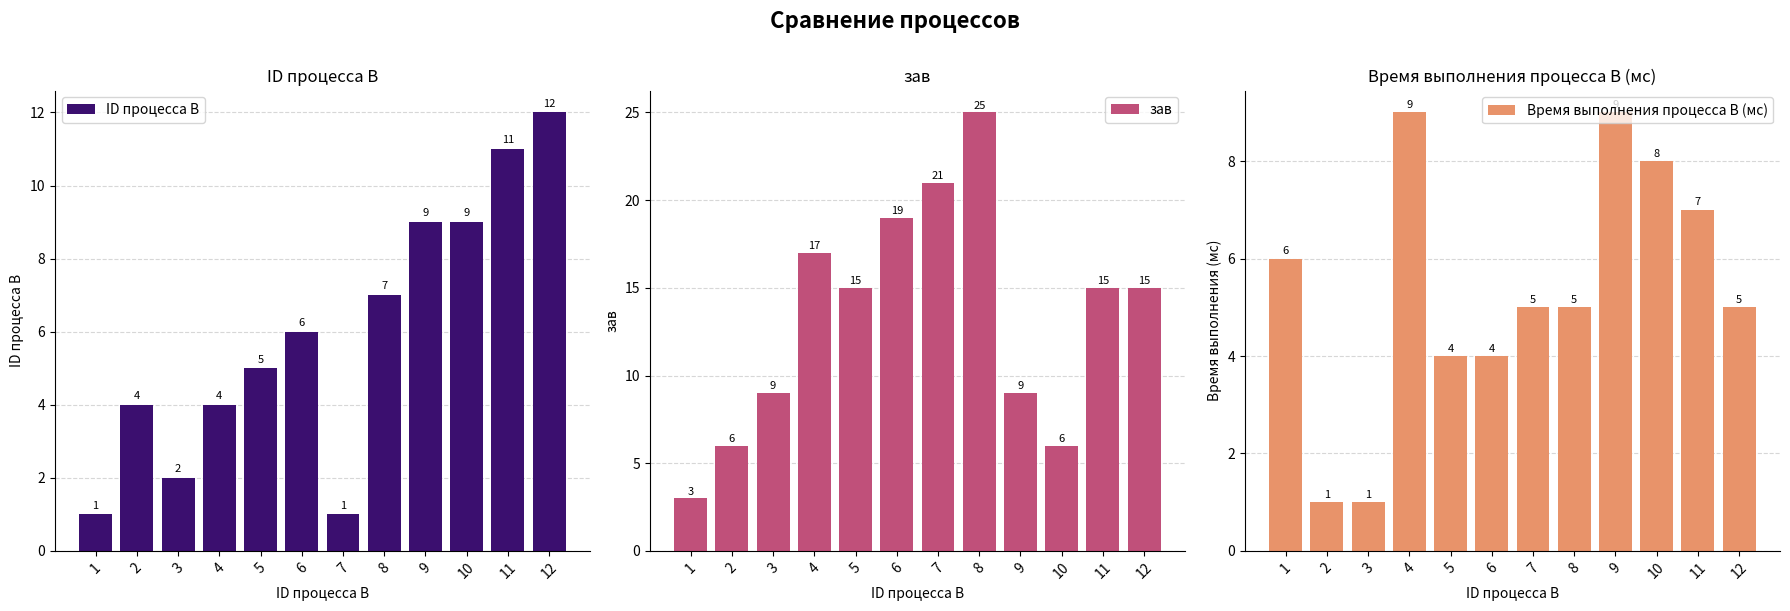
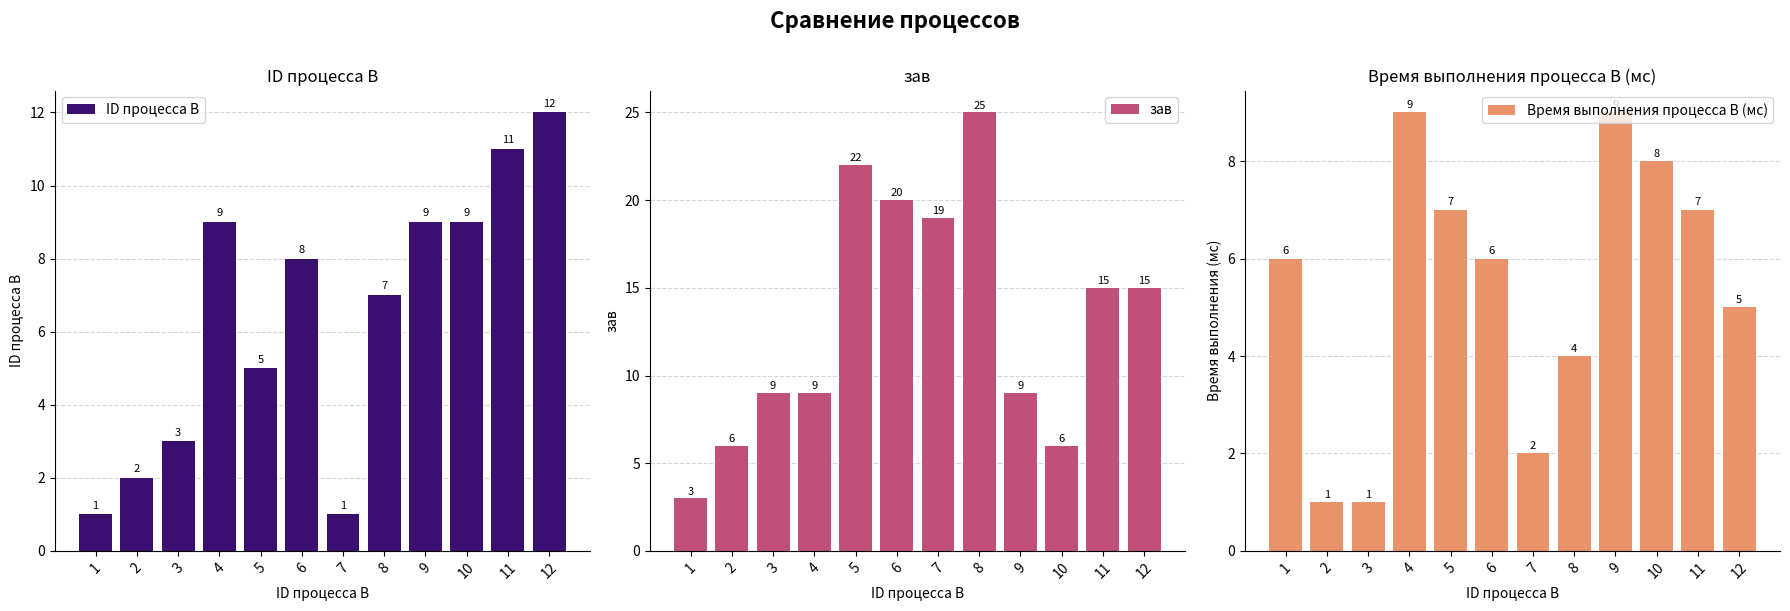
  {
    "ID процесса B": {
      "1": 1,
-     "2": 4,
-     "3": 2,
-     "4": 4,
+     "2": 2,
+     "3": 3,
+     "4": 9,
      "5": 5,
-     "6": 6,
+     "6": 8,
      "7": 1,
      "8": 7,
      "9": 9,
      "10": 9,
      "11": 11,
      "12": 12
    },
    "зав": {
      "1": 3,
      "2": 6,
      "3": 9,
-     "4": 17,
-     "5": 15,
-     "6": 19,
-     "7": 21,
+     "4": 9,
+     "5": 22,
+     "6": 20,
+     "7": 19,
      "8": 25,
      "9": 9,
      "10": 6,
      "11": 15,
      "12": 15
    },
    "Время выполнения процесса B (мс)": {
      "1": 6,
      "2": 1,
      "3": 1,
      "4": 9,
-     "5": 4,
-     "6": 4,
-     "7": 5,
-     "8": 5,
+     "5": 7,
+     "6": 6,
+     "7": 2,
+     "8": 4,
      "10": 8,
      "11": 7,
      "12": 5
    }
  }
